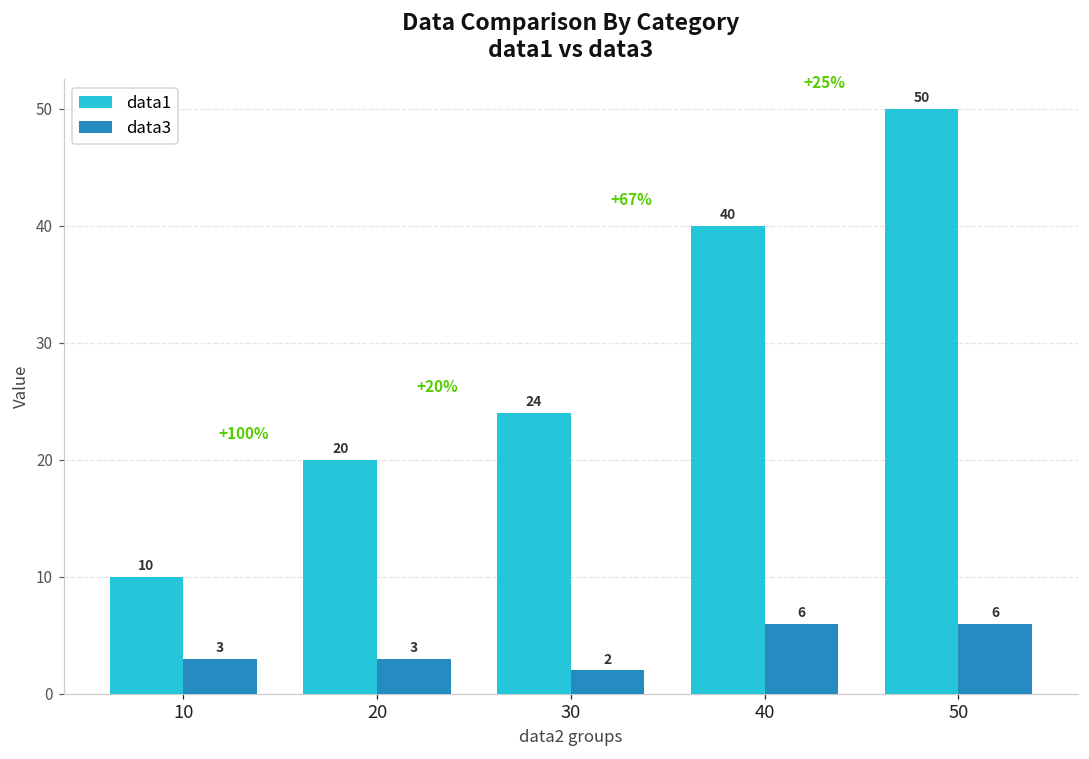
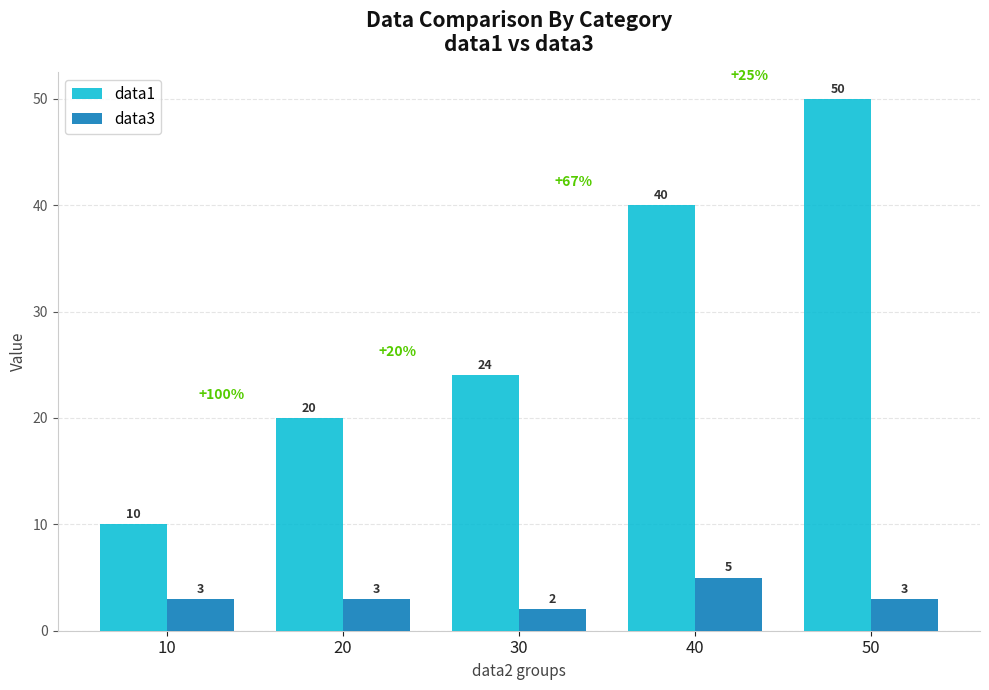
  {
    "data1": {
      "10": 10,
      "20": 20,
      "30": 24,
      "40": 40,
      "50": 50
    },
    "data3": {
      "10": 3,
      "20": 3,
      "30": 2,
-     "40": 6,
-     "50": 6
+     "40": 5,
+     "50": 3
    }
  }
